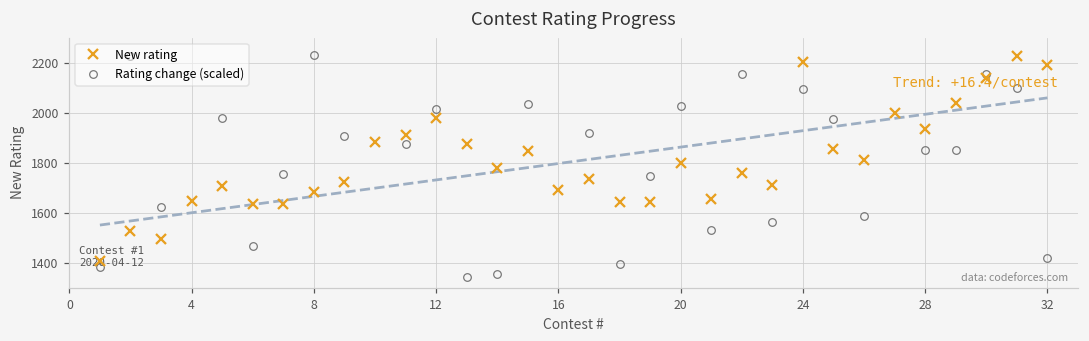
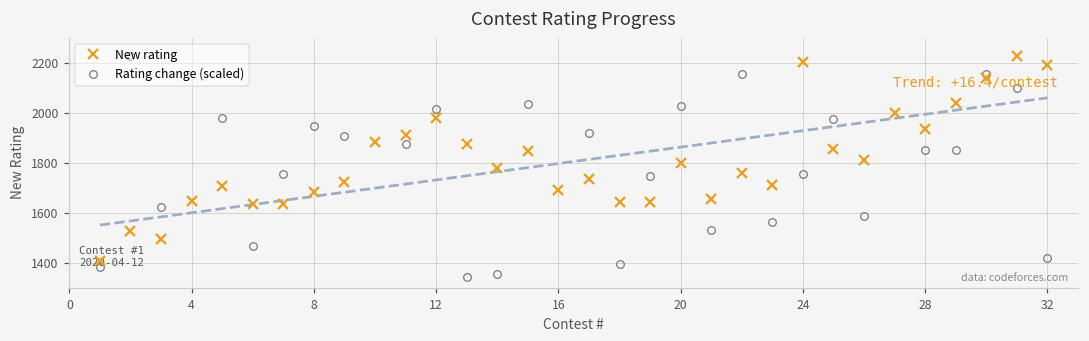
  {
    "New rating": {
      "4": 1650,
      "8": 1680,
      "12": 1980,
      "16": 1690,
      "20": 1800,
      "24": 2200,
      "28": 1930,
      "32": 2190
    },
    "Rating change (scaled)": {
-     "8": 2230,
+     "8": 1950,
      "12": 2010,
      "20": 2030,
-     "24": 2090,
+     "24": 1750,
      "28": 1850,
      "32": 1420
    }
  }
